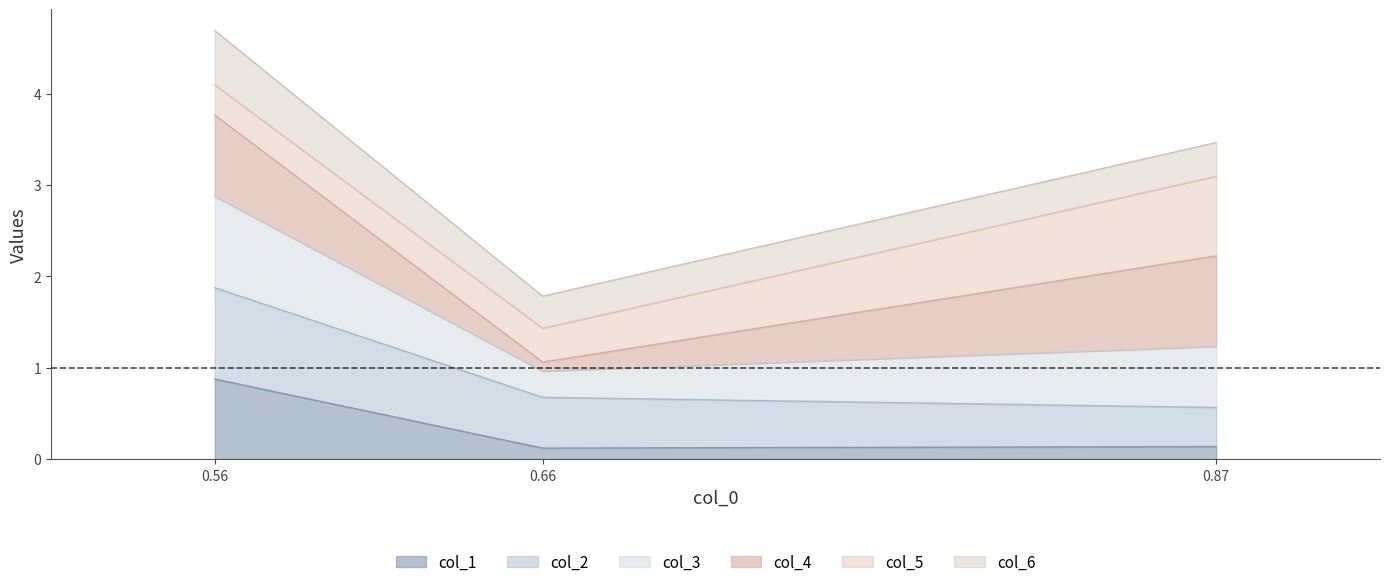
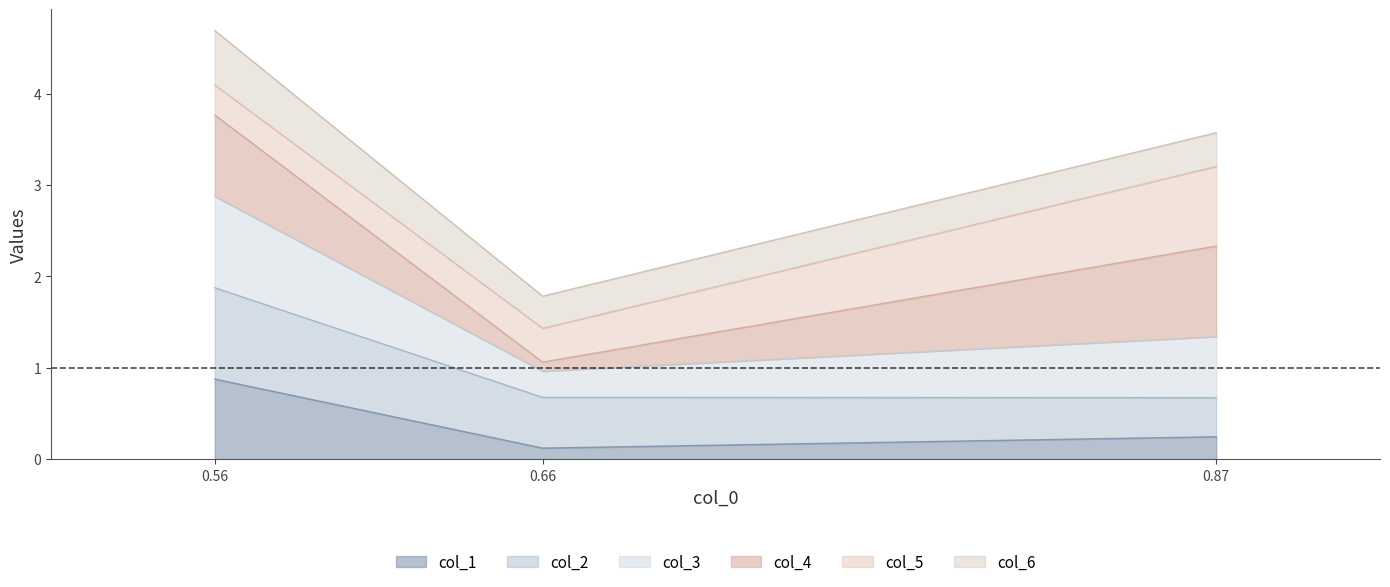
  {
    "col_1": {
      "0.56": 0.9,
      "0.66": 0.1,
-     "0.87": 0.1
+     "0.87": 0.2
    }
  }
